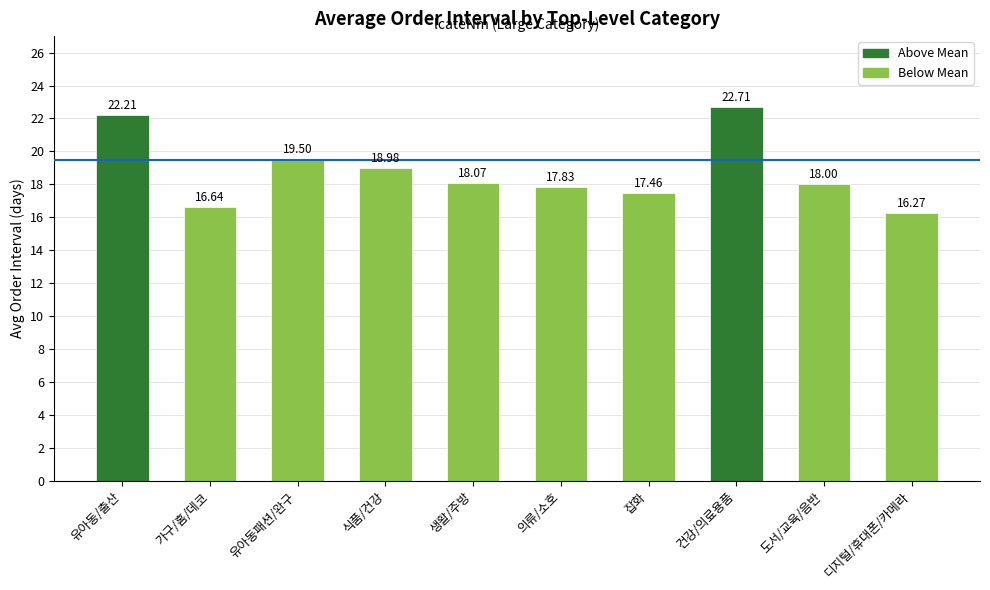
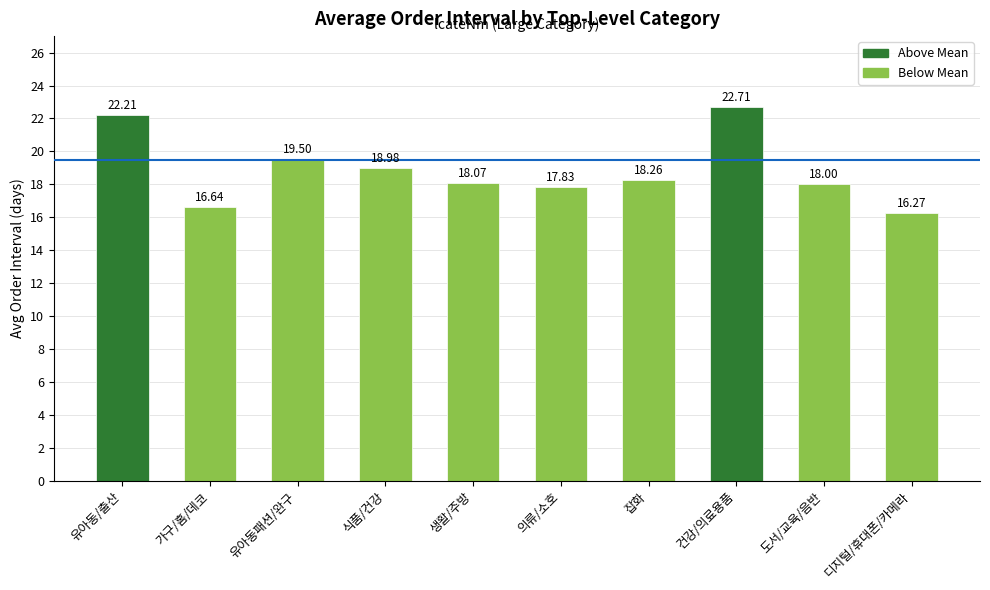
  {
    "유아동/출산": 22.21,
    "가구/홈/데코": 16.64,
    "유아동패션/완구": 19.50,
    "식품/건강": 18.98,
    "생활/주방": 18.07,
    "의류/소호": 17.83,
-   "잡화": 17.46,
+   "잡화": 18.26,
    "건강/의료용품": 22.71,
    "도서/교육/음반": 18.00,
    "디지털/휴대폰/카메라": 16.27
  }
